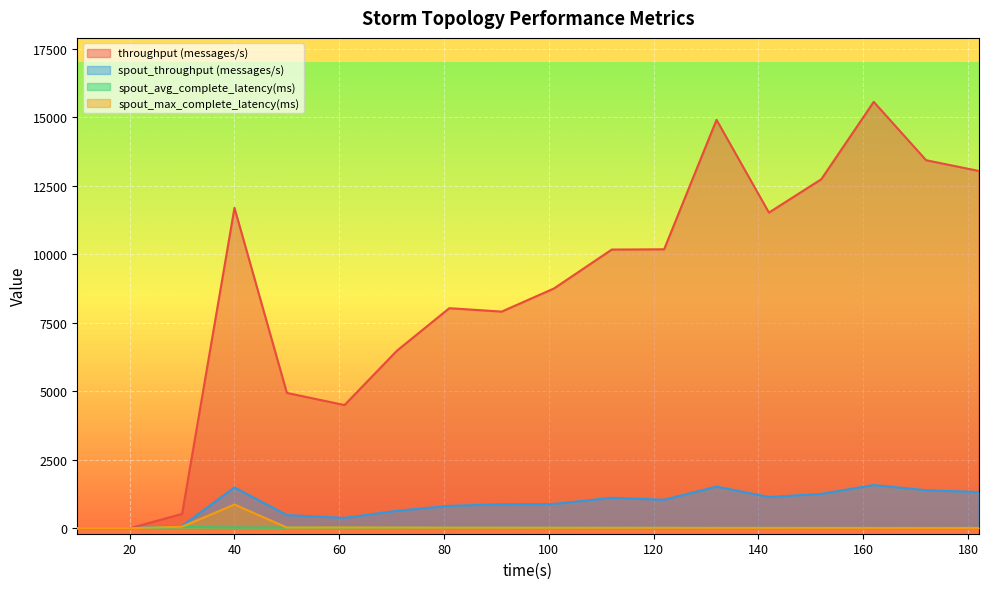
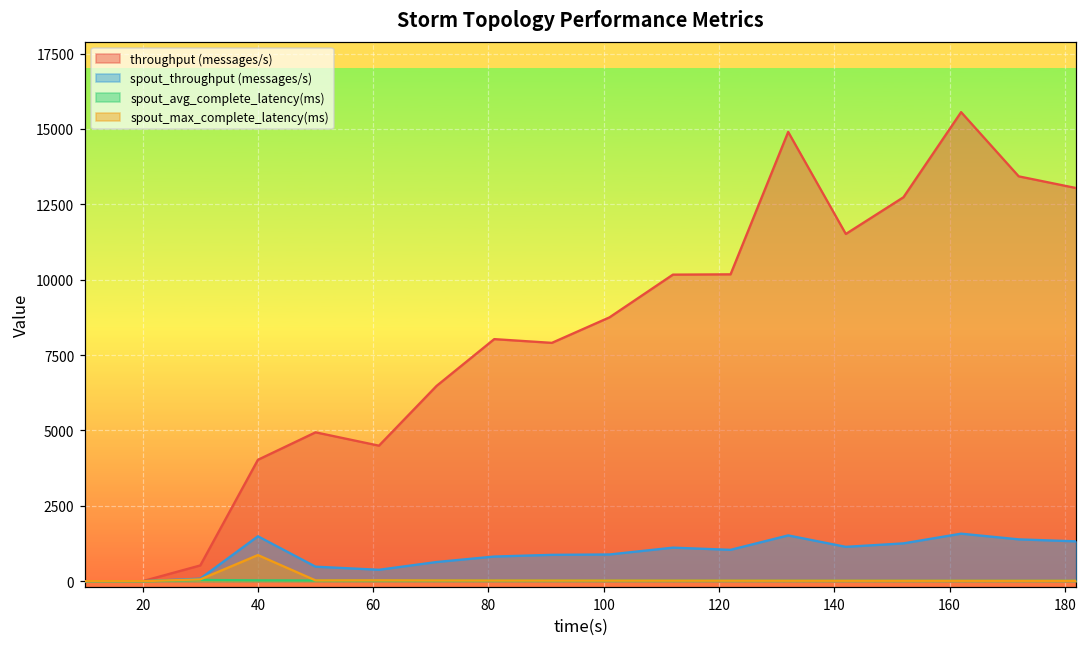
  {
    "throughput (messages/s)": {
-     "40": 11700
+     "40": 4000
    },
    "spout_throughput (messages/s)": {
      "40": 1500
    },
    "spout_avg_complete_latency(ms)": {
      "40": 0
    },
    "spout_max_complete_latency(ms)": {
      "40": 900
    }
  }
